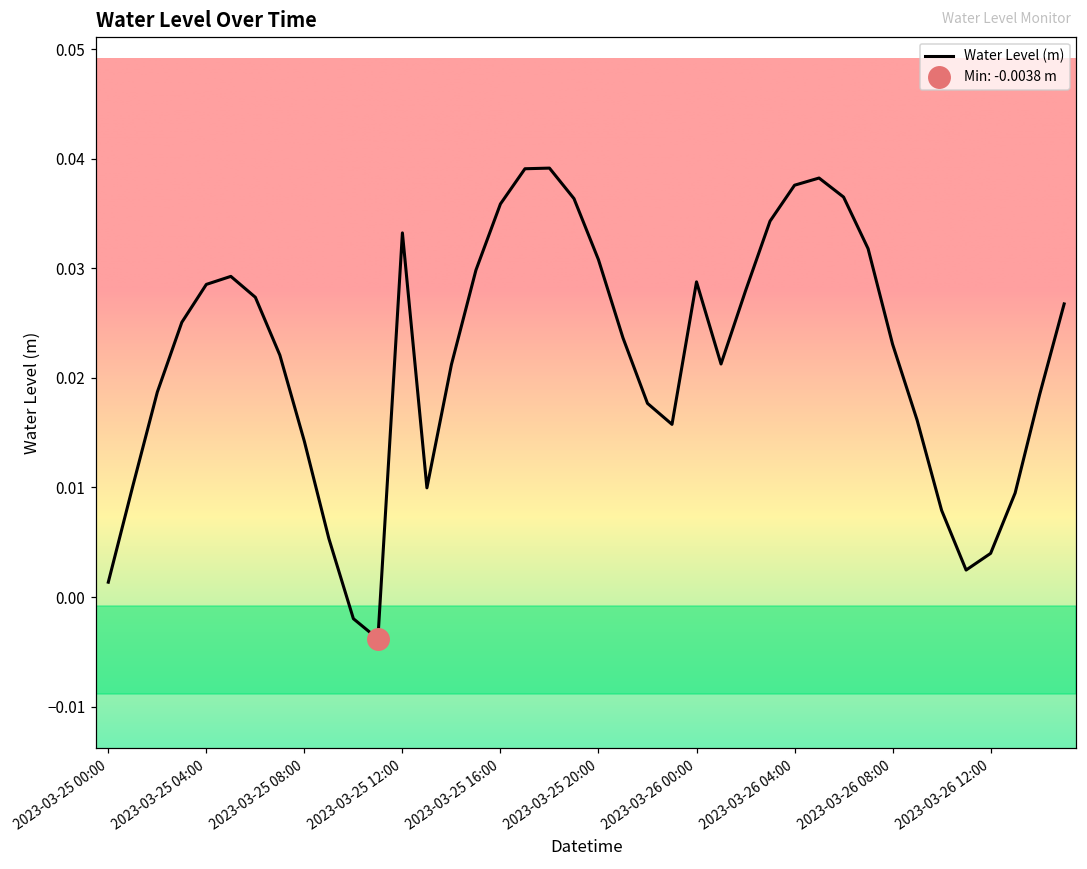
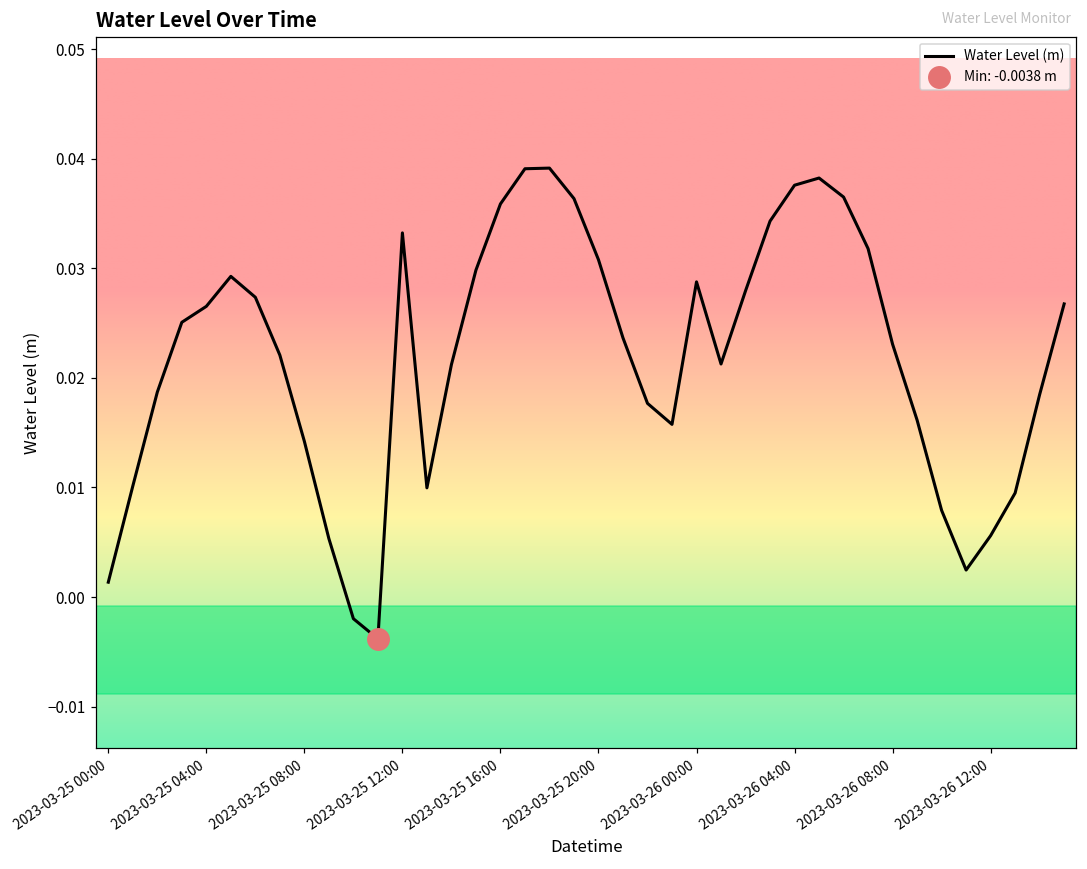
  {
    "Water Level (m)": {
      "2023-03-25 00:00": 0.001,
-     "2023-03-25 04:00": 0.029,
+     "2023-03-25 04:00": 0.027,
      "2023-03-25 08:00": 0.014,
      "2023-03-25 12:00": 0.033,
      "2023-03-25 16:00": 0.036,
      "2023-03-25 20:00": 0.031,
      "2023-03-26 00:00": 0.029,
      "2023-03-26 04:00": 0.038,
      "2023-03-26 08:00": 0.023,
-     "2023-03-26 12:00": 0.004
+     "2023-03-26 12:00": 0.006
    }
  }
